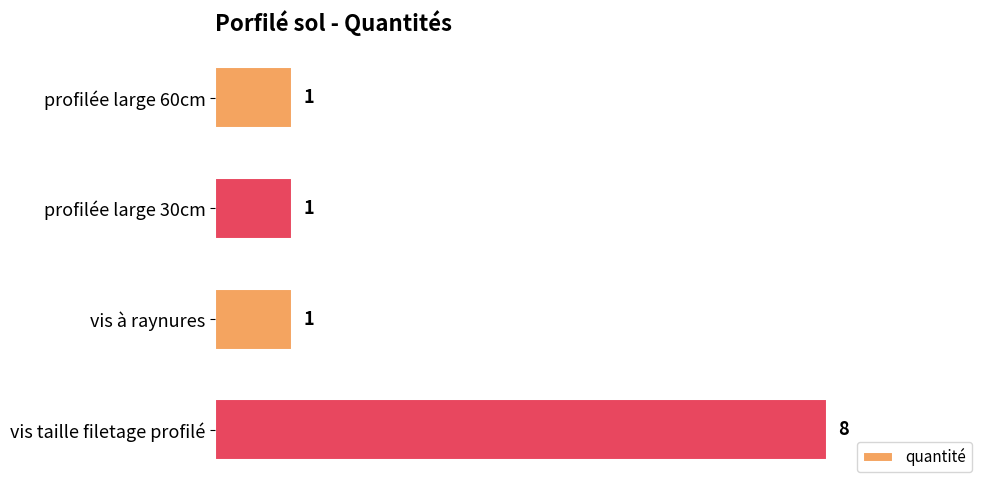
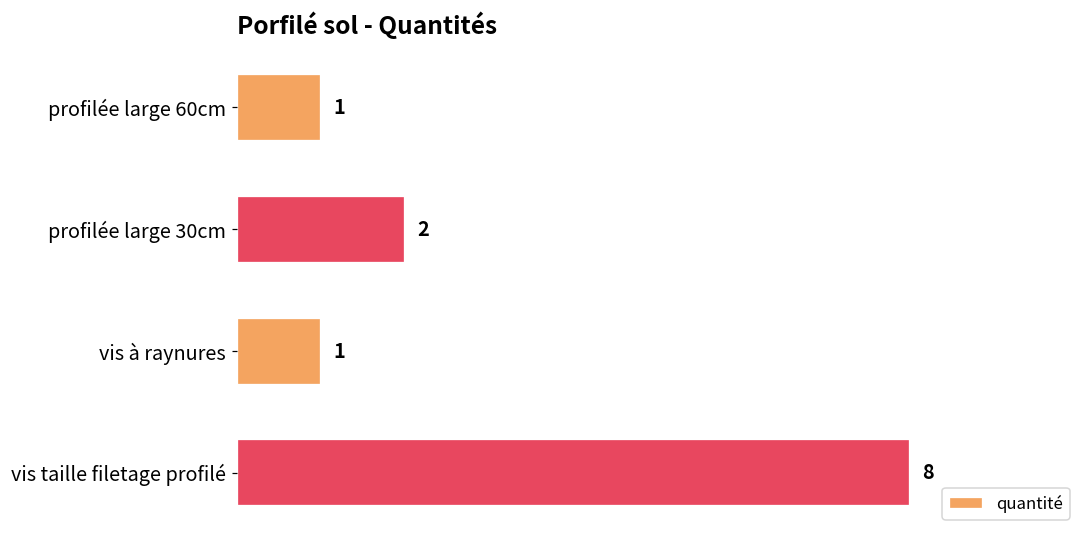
  {
    "profilée large 60cm": 1,
-   "profilée large 30cm": 1,
+   "profilée large 30cm": 2,
    "vis à raynures": 1,
    "vis taille filetage profilé": 8
  }
